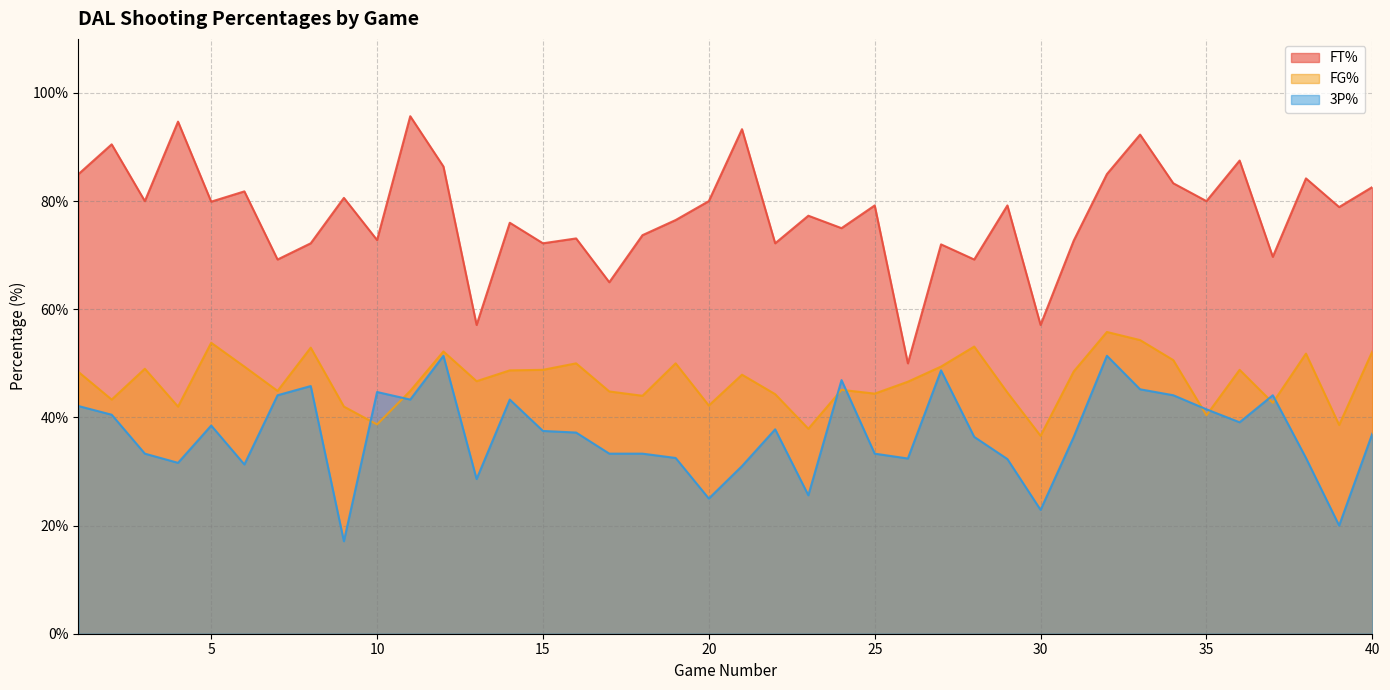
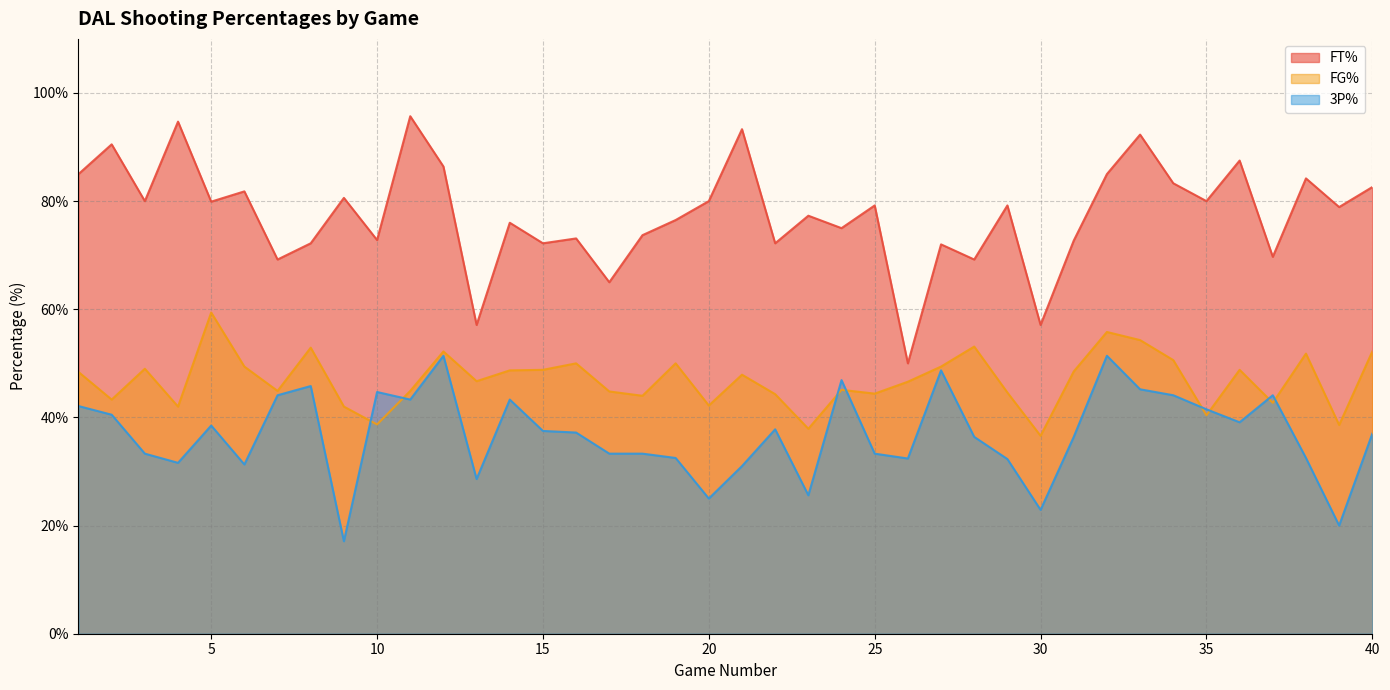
  {
    "FT%": {
      "5": "80%",
      "10": "73%",
      "15": "72%",
      "20": "80%",
      "25": "79%",
      "30": "57%",
      "35": "80%",
      "40": "83%"
    },
    "FG%": {
-     "5": "54%",
+     "5": "59%",
      "10": "39%",
      "15": "49%",
      "20": "42%",
      "25": "44%",
      "30": "37%",
      "35": "40%",
      "40": "52%"
    },
    "3P%": {
      "5": "39%",
      "10": "45%",
      "15": "38%",
      "20": "25%",
      "25": "33%",
      "30": "23%",
      "35": "42%",
      "40": "37%"
    }
  }
